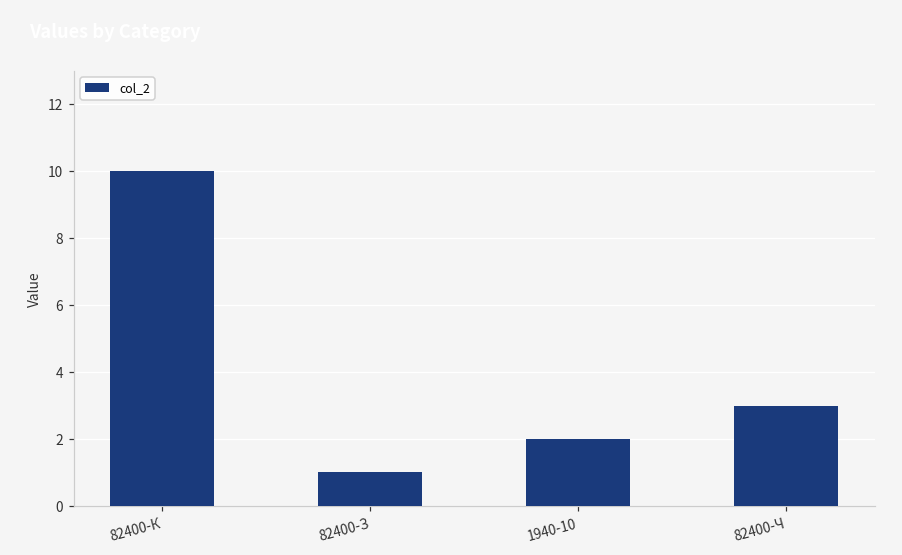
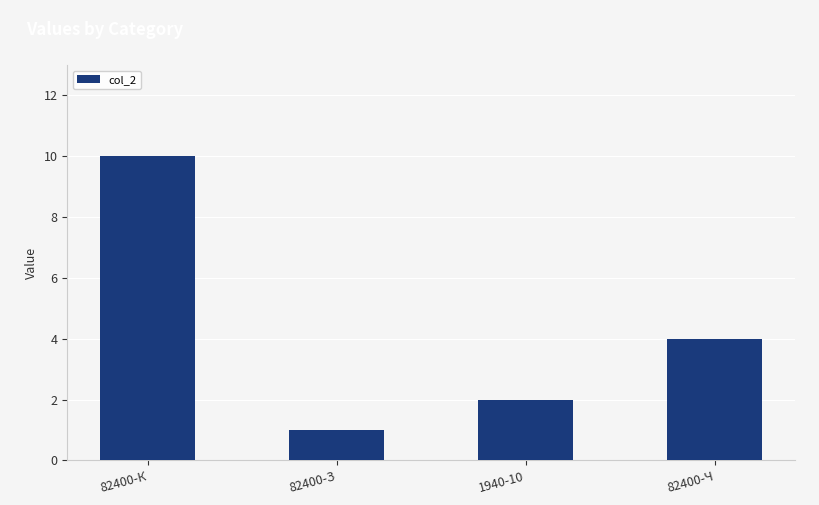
  {
    "82400-К": 10,
    "82400-З": 1,
    "1940-10": 2,
-   "82400-Ч": 3
+   "82400-Ч": 4
  }
